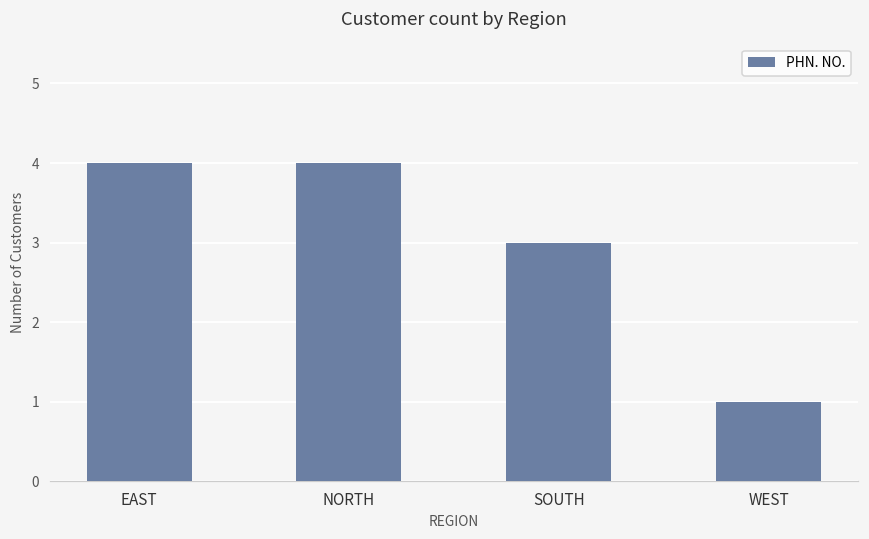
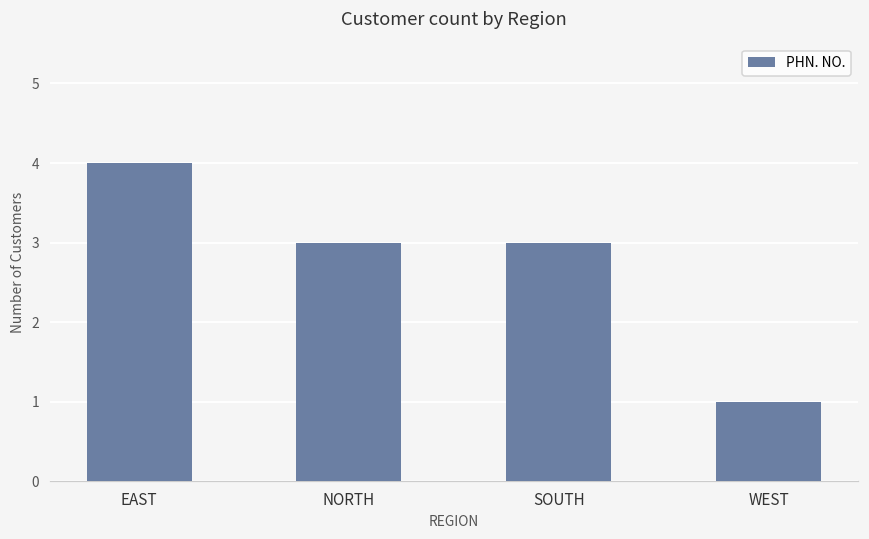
  {
    "EAST": 4,
-   "NORTH": 4,
+   "NORTH": 3,
    "SOUTH": 3,
    "WEST": 1
  }
